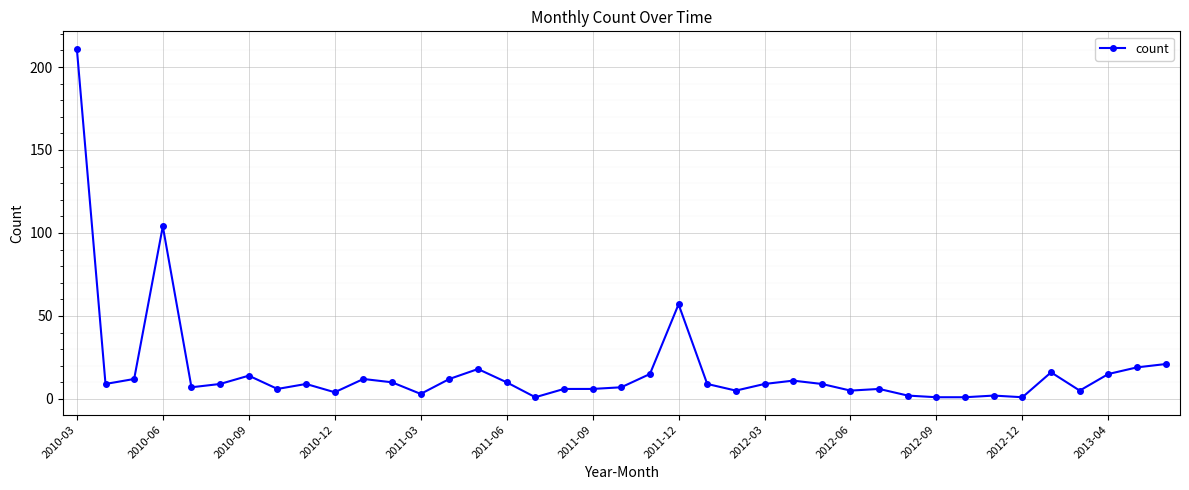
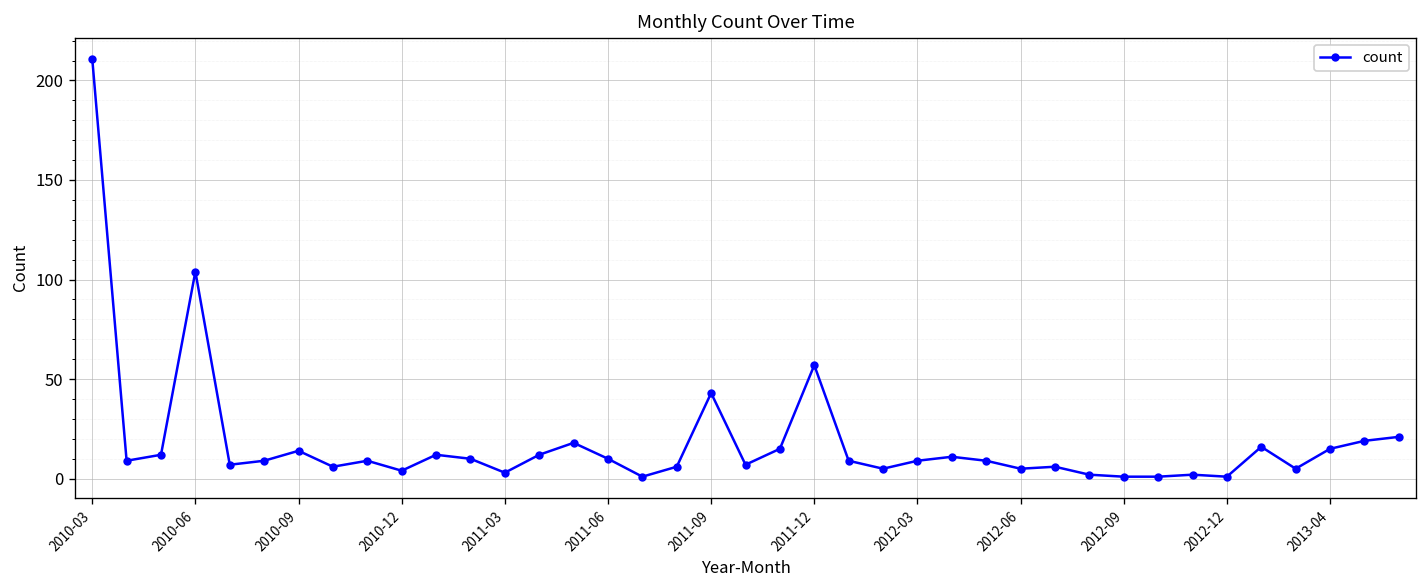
  {
    "2010-03": 211,
    "2010-06": 104,
    "2010-09": 14,
    "2010-12": 4,
    "2011-03": 3,
    "2011-06": 10,
-   "2011-09": 6,
+   "2011-09": 43,
    "2011-12": 57,
    "2012-03": 9,
    "2012-06": 5,
    "2012-09": 1,
    "2012-12": 1,
    "2013-04": 15
  }
